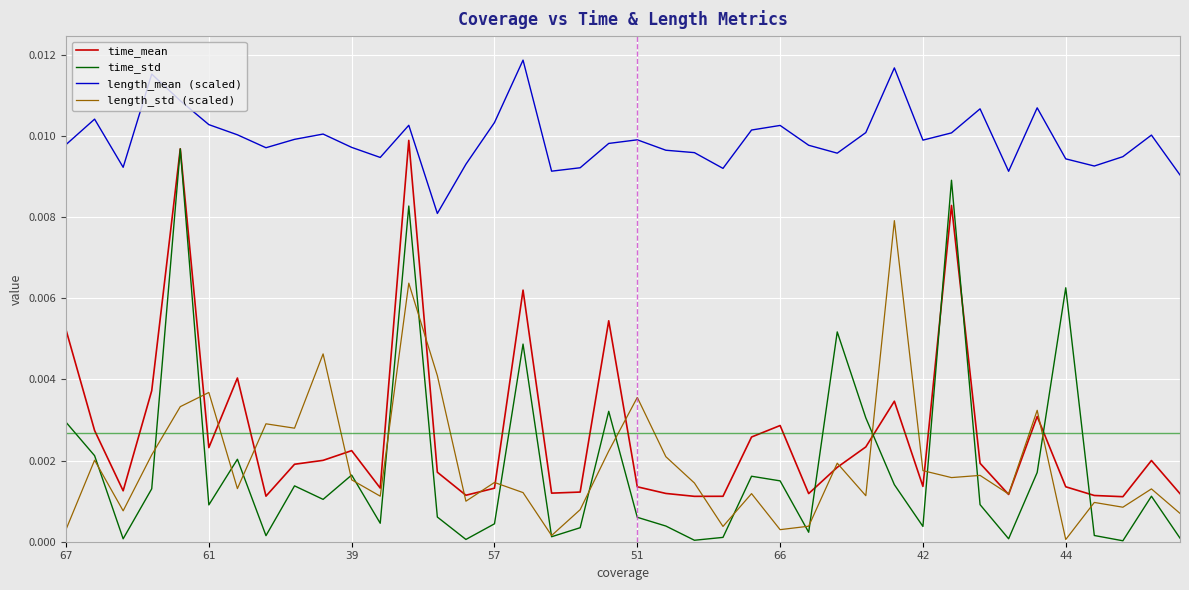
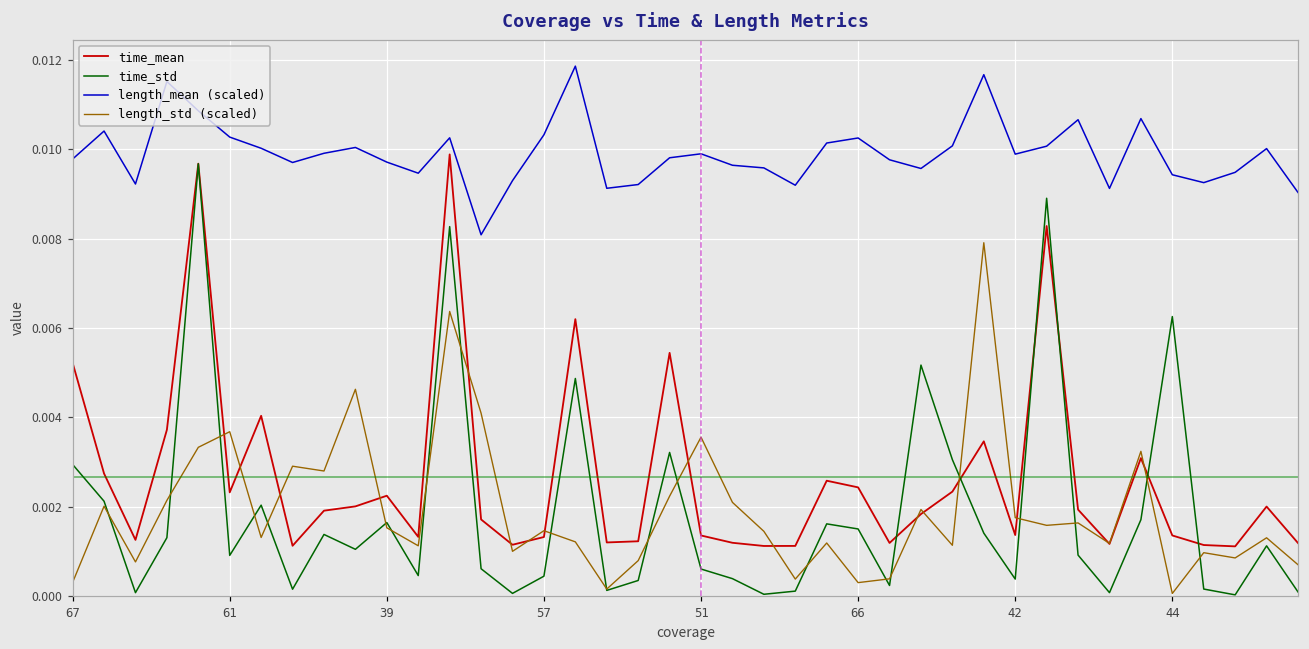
  {
    "time_mean": {
      "67": 0.0052,
      "61": 0.0023,
      "57": 0.0013,
      "51": 0.0014,
-     "66": 0.0029,
+     "66": 0.0024,
      "42": 0.0014,
      "44": 0.0014
    },
    "time_std": {
      "67": 0.0029,
      "61": 0.0009,
      "57": 0.0004,
      "51": 0.0006,
      "66": 0.0015,
      "42": 0.0004,
      "44": 0.0063
    },
    "length_mean (scaled)": {
      "67": 0.0098,
      "61": 0.0103,
      "57": 0.0103,
      "51": 0.0099,
      "66": 0.0103,
      "42": 0.0099,
      "44": 0.0094
    },
    "length_std (scaled)": {
      "67": 0.0003,
      "61": 0.0037,
      "57": 0.0015,
      "51": 0.0036,
      "66": 0.0003,
      "42": 0.0018,
      "44": 0.0001
    }
  }
